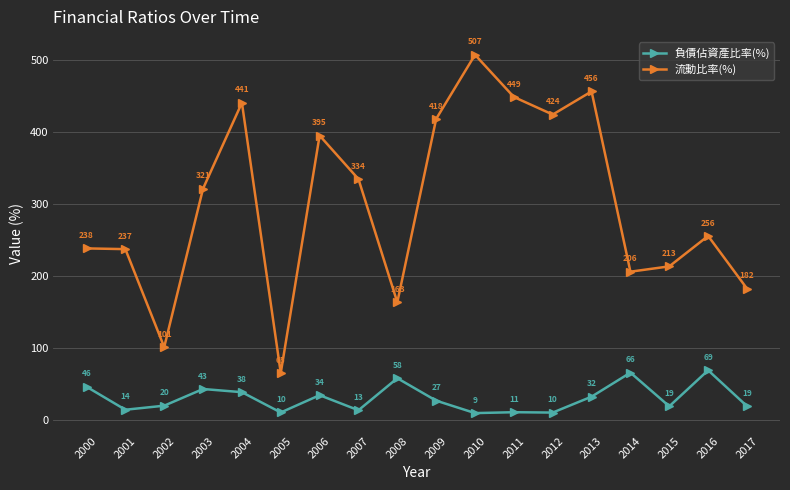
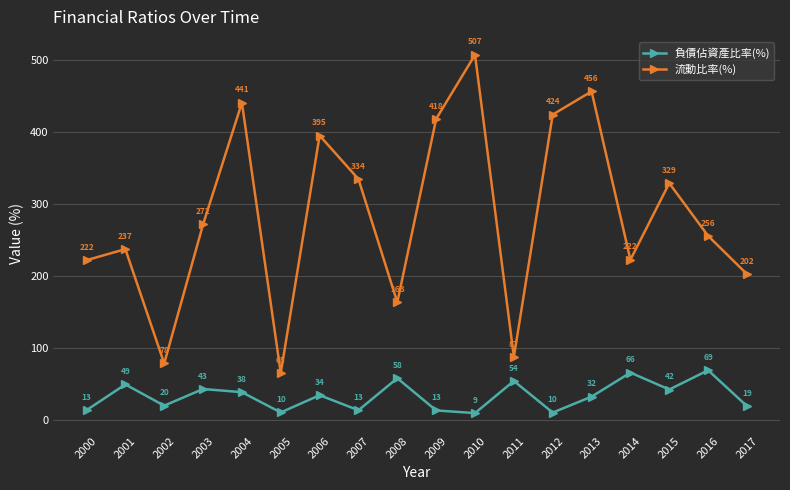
  {
    "負債佔資產比率(%)": {
-     "2000": 46,
-     "2001": 14,
+     "2000": 13,
+     "2001": 49,
      "2002": 20,
      "2003": 43,
      "2004": 38,
      "2005": 10,
      "2006": 34,
      "2007": 13,
      "2008": 58,
-     "2009": 27,
+     "2009": 13,
      "2010": 9,
-     "2011": 11,
+     "2011": 54,
      "2012": 10,
      "2013": 32,
      "2014": 66,
-     "2015": 19,
+     "2015": 42,
      "2016": 69,
      "2017": 19
    },
    "流動比率(%)": {
-     "2000": 238,
+     "2000": 222,
      "2001": 237,
-     "2002": 101,
-     "2003": 321,
+     "2002": 78,
+     "2003": 272,
      "2004": 441,
      "2005": 65,
      "2006": 395,
      "2007": 334,
      "2008": 163,
      "2009": 418,
      "2010": 507,
-     "2011": 449,
+     "2011": 87,
      "2012": 424,
      "2013": 456,
-     "2014": 206,
-     "2015": 213,
+     "2014": 222,
+     "2015": 329,
      "2016": 256,
-     "2017": 182
+     "2017": 202
    }
  }
